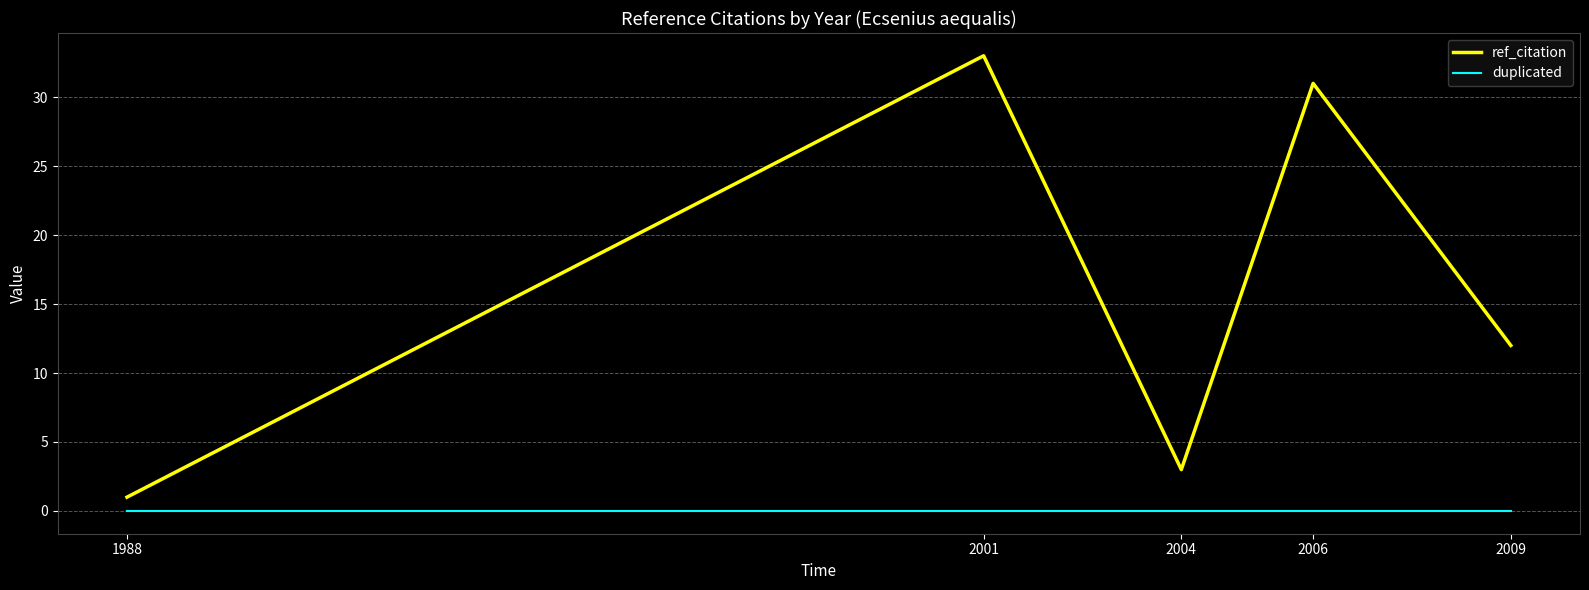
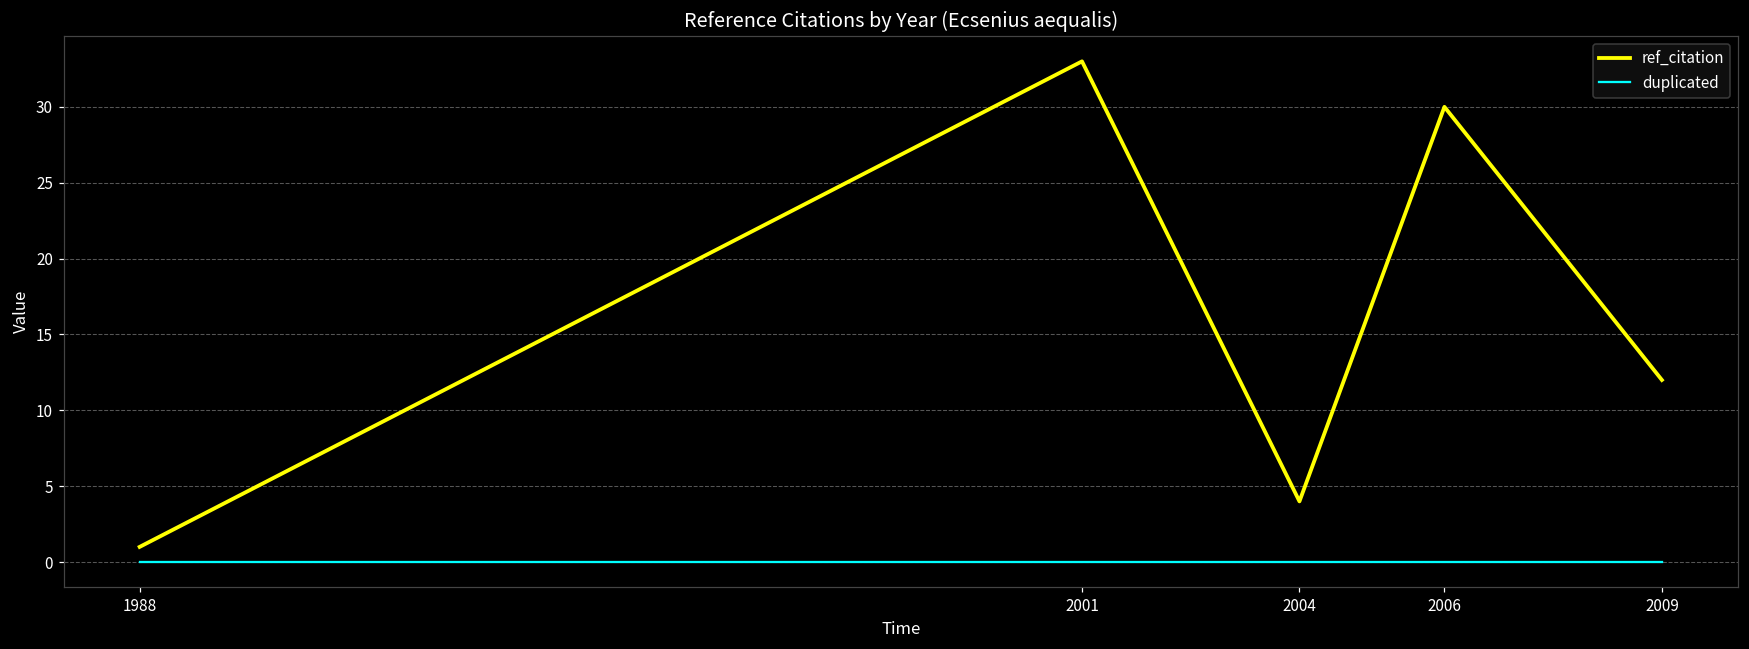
  {
    "ref_citation": {
      "1988": 1,
      "2001": 33,
-     "2004": 3,
-     "2006": 31,
+     "2004": 4,
+     "2006": 30,
      "2009": 12
    },
    "duplicated": {
      "1988": 0,
      "2001": 0,
      "2004": 0,
      "2006": 0,
      "2009": 0
    }
  }
